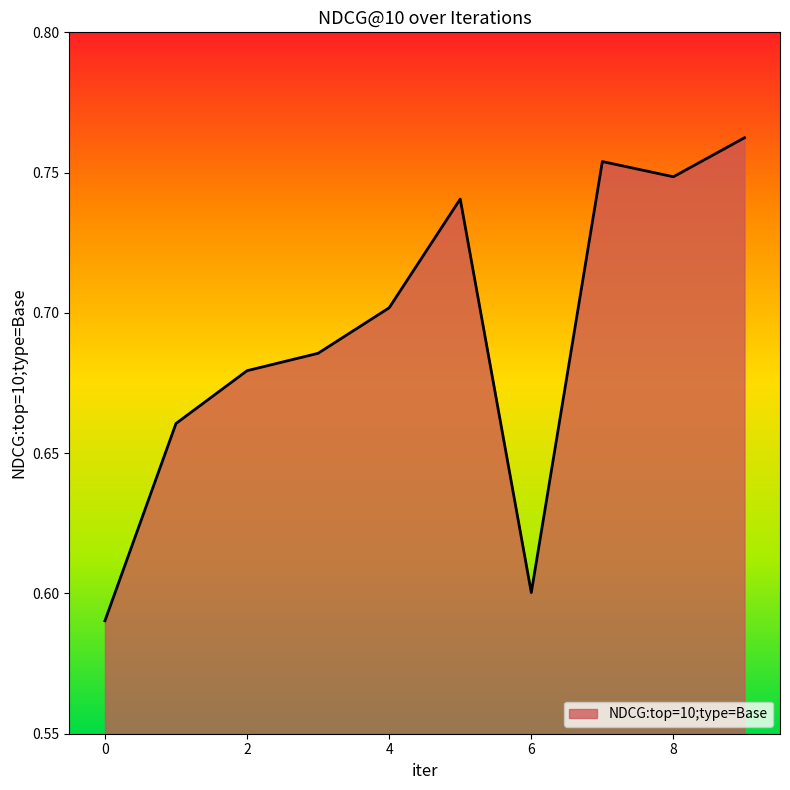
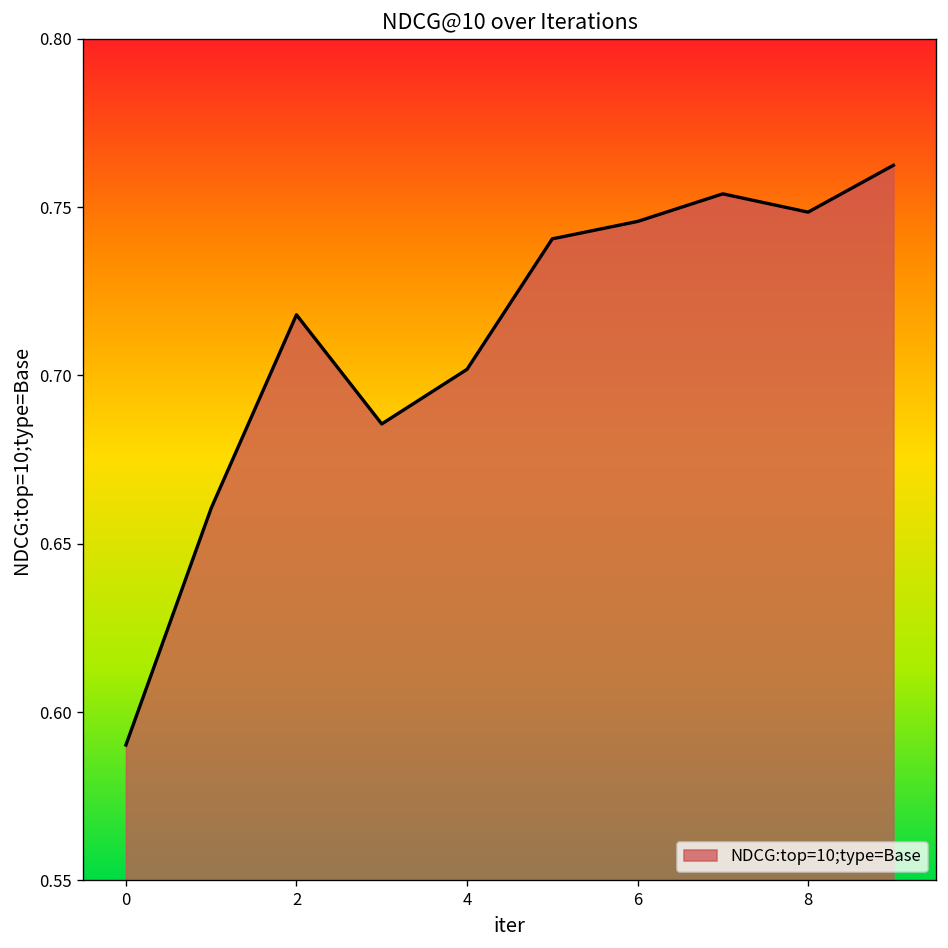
  {
    "0": 0.590,
-   "2": 0.679,
+   "2": 0.718,
    "4": 0.702,
-   "6": 0.600,
+   "6": 0.746,
    "8": 0.749
  }
